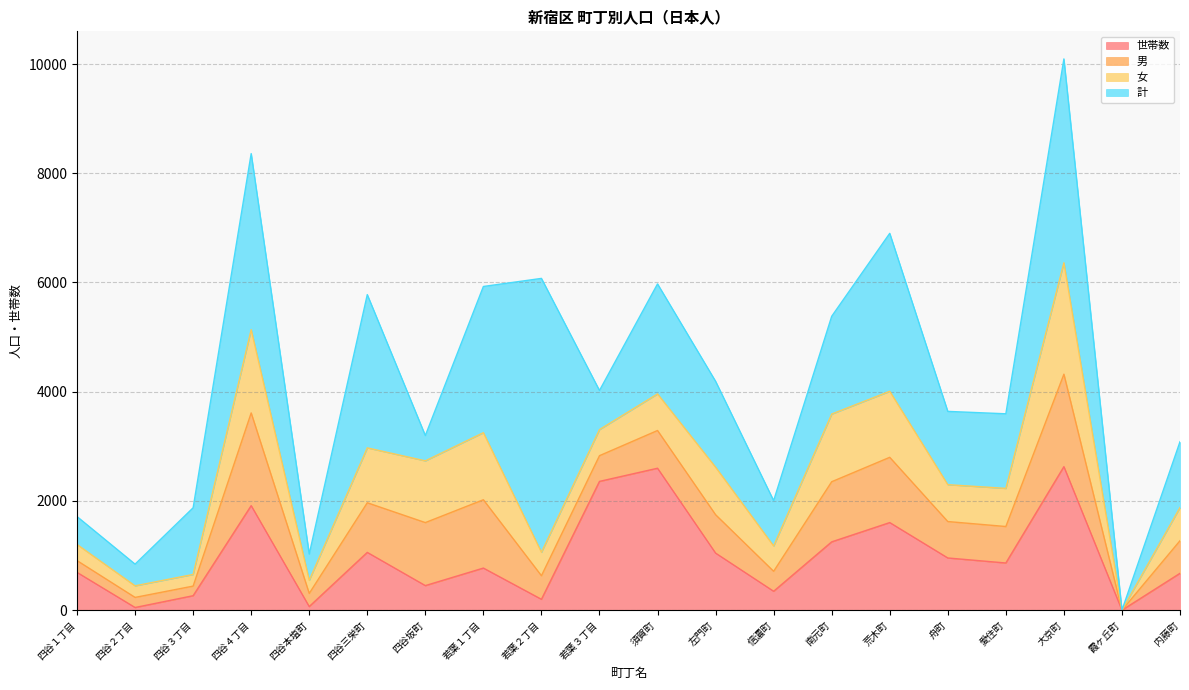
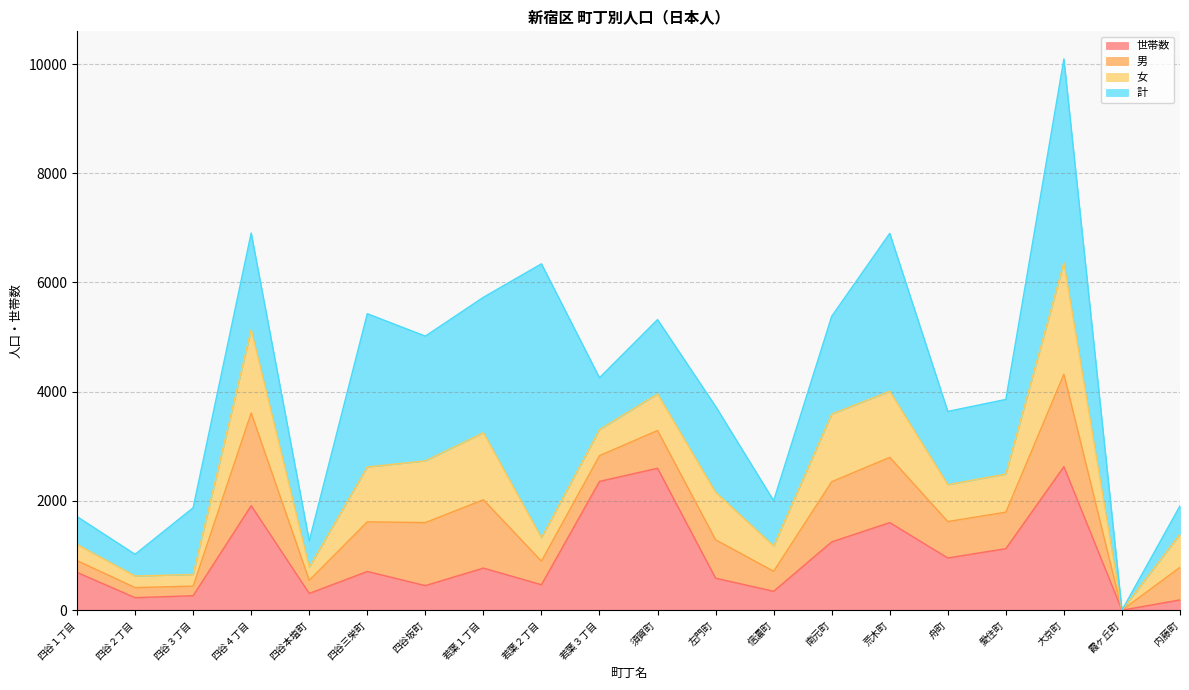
  {
    "世帯数": {
      "四谷１丁目": 700,
-     "四谷２丁目": 0,
+     "四谷２丁目": 200,
      "四谷３丁目": 300,
      "四谷４丁目": 1900,
-     "四谷本塩町": 100,
-     "四谷三栄町": 1100,
+     "四谷本塩町": 300,
+     "四谷三栄町": 700,
      "四谷坂町": 500,
      "若葉１丁目": 800,
-     "若葉２丁目": 200,
+     "若葉２丁目": 500,
      "若葉３丁目": 2400,
      "須賀町": 2600,
-     "左門町": 1000,
+     "左門町": 600,
      "信濃町": 300,
      "南元町": 1300,
      "荒木町": 1600,
      "舟町": 1000,
-     "愛住町": 900,
+     "愛住町": 1100,
      "大京町": 2600,
-     "内藤町": 700
+     "内藤町": 200
    },
    "計": {
      "四谷１丁目": 500,
      "四谷２丁目": 400,
      "四谷３丁目": 1200,
-     "四谷４丁目": 3200,
+     "四谷４丁目": 1800,
      "四谷本塩町": 500,
      "四谷三栄町": 2800,
-     "四谷坂町": 500,
-     "若葉１丁目": 2700,
+     "四谷坂町": 2300,
+     "若葉１丁目": 2500,
      "若葉２丁目": 5000,
-     "若葉３丁目": 700,
-     "須賀町": 2000,
+     "若葉３丁目": 900,
+     "須賀町": 1400,
      "左門町": 1600,
      "信濃町": 800,
      "南元町": 1800,
      "荒木町": 2900,
      "舟町": 1300,
      "愛住町": 1400,
      "大京町": 3700,
-     "内藤町": 1200
+     "内藤町": 500
    }
  }
